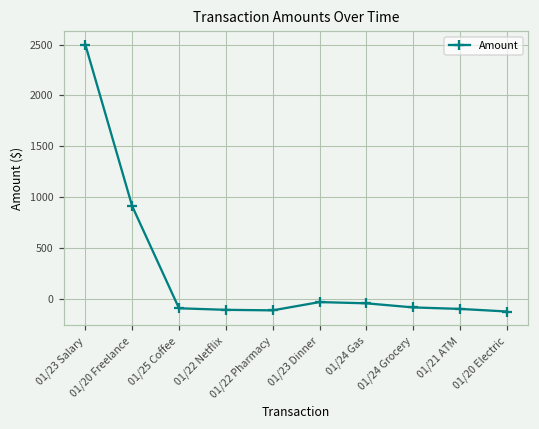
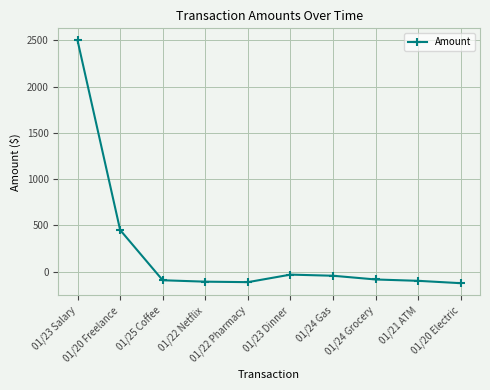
  {
    "01/23 Salary": 2500,
-   "01/20 Freelance": 900,
+   "01/20 Freelance": 500,
    "01/25 Coffee": -100,
    "01/22 Netflix": -100,
    "01/22 Pharmacy": -100,
    "01/23 Dinner": 0,
    "01/24 Gas": 0,
    "01/24 Grocery": -100,
    "01/21 ATM": -100,
    "01/20 Electric": -100
  }
